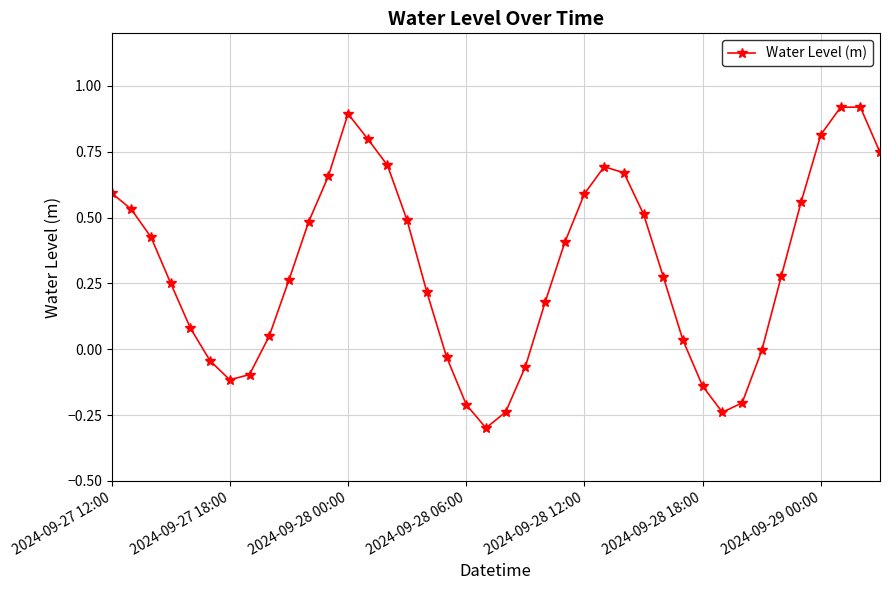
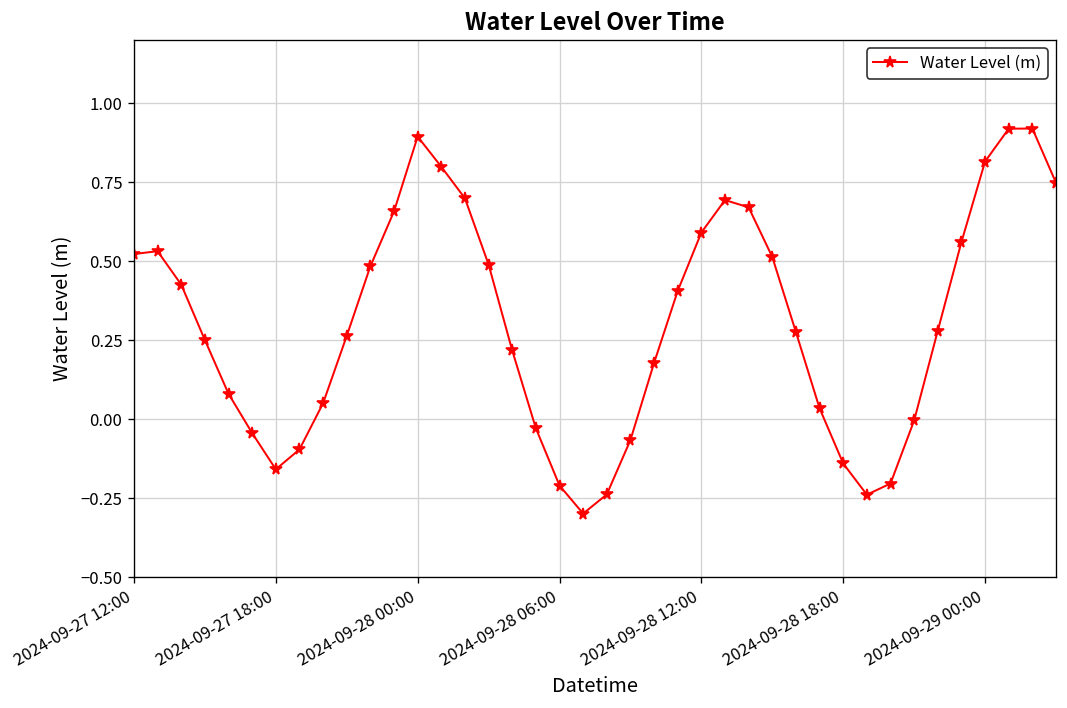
  {
-   "2024-09-27 12:00": 0.59,
-   "2024-09-27 18:00": -0.12,
+   "2024-09-27 12:00": 0.52,
+   "2024-09-27 18:00": -0.16,
    "2024-09-28 00:00": 0.89,
    "2024-09-28 06:00": -0.21,
    "2024-09-28 12:00": 0.59,
    "2024-09-28 18:00": -0.14,
    "2024-09-29 00:00": 0.82
  }
